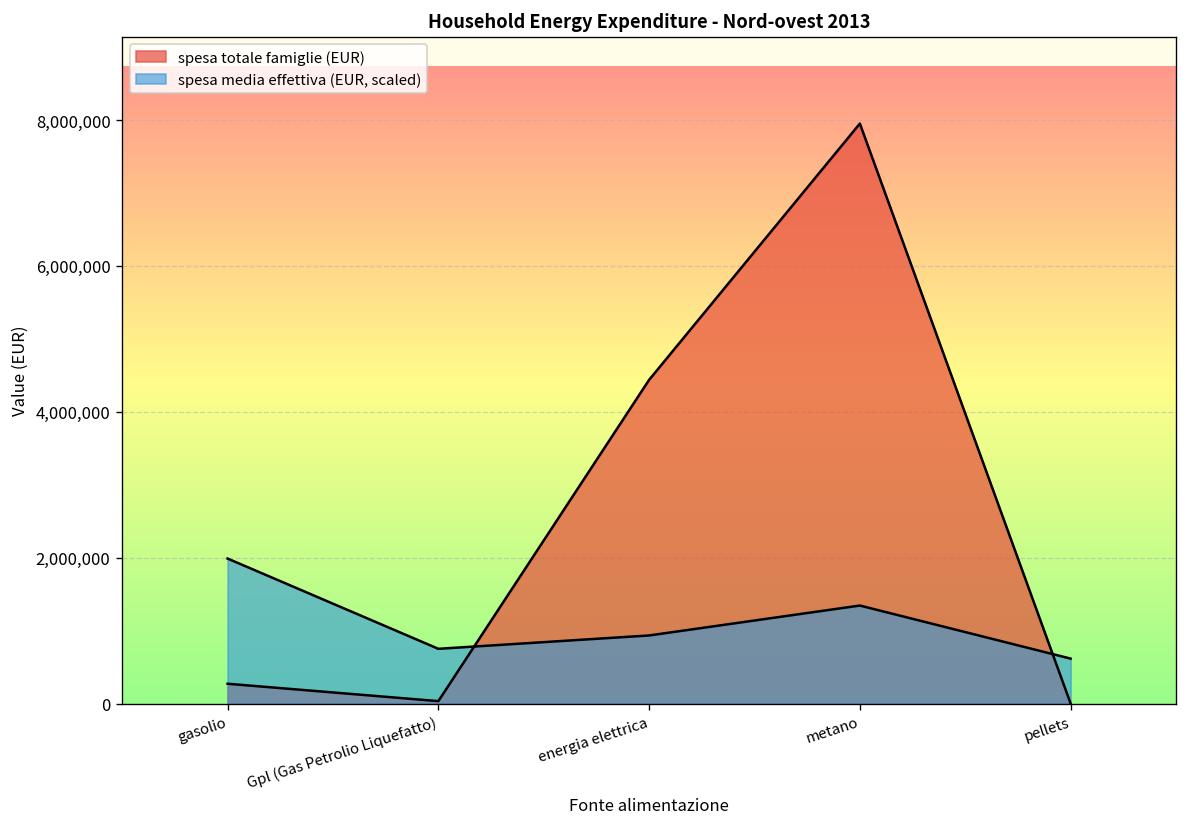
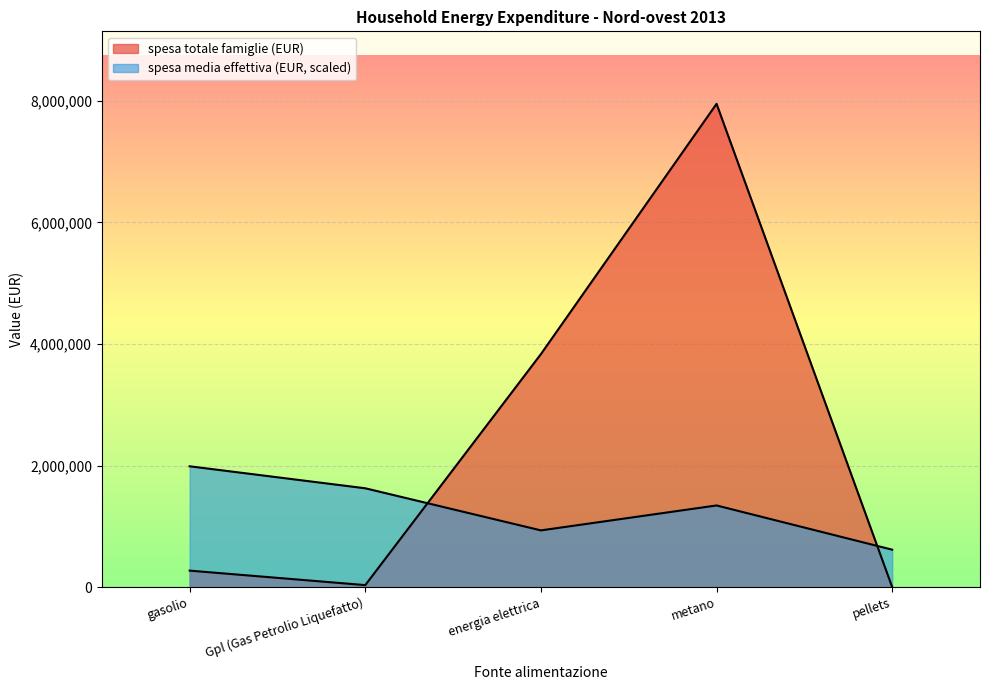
  {
    "spesa totale famiglie (EUR)": {
      "gasolio": "300,000",
      "Gpl (Gas Petrolio Liquefatto)": "0",
-     "energia elettrica": "4,400,000",
+     "energia elettrica": "3,800,000",
      "metano": "8,000,000",
      "pellets": "0"
    },
    "spesa media effettiva (EUR, scaled)": {
      "gasolio": "2,000,000",
-     "Gpl (Gas Petrolio Liquefatto)": "800,000",
+     "Gpl (Gas Petrolio Liquefatto)": "1,600,000",
      "energia elettrica": "900,000",
      "metano": "1,300,000",
      "pellets": "600,000"
    }
  }
